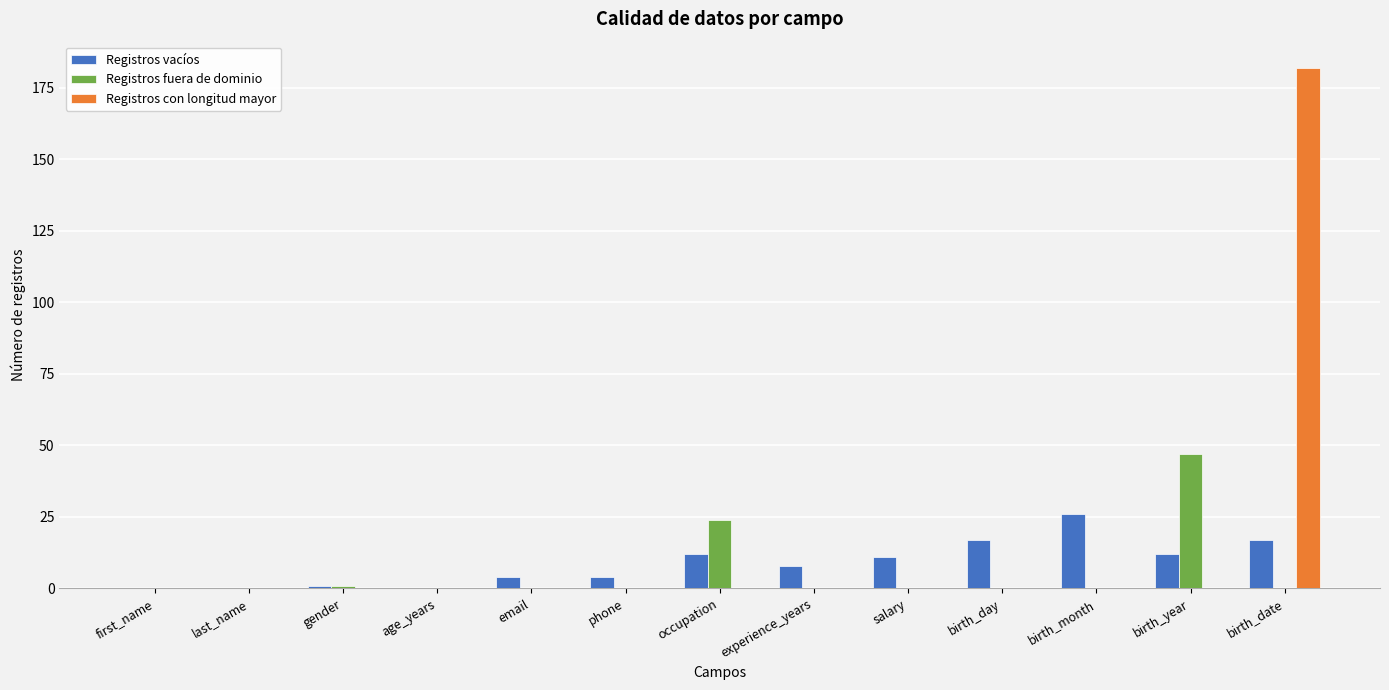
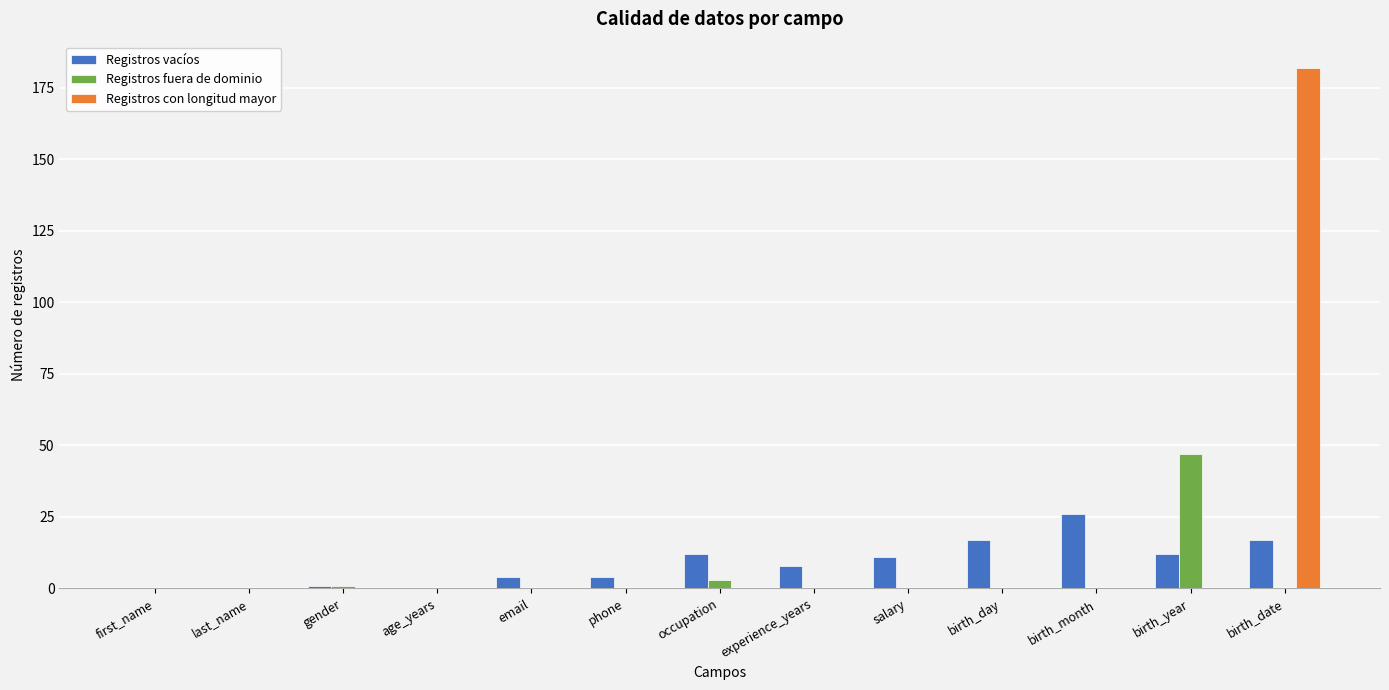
  {
    "Registros vacíos": {
      "first_name": 0,
      "last_name": 0,
      "gender": 1,
      "age_years": 0,
      "email": 4,
      "phone": 4,
      "occupation": 12,
      "experience_years": 8,
      "salary": 11,
      "birth_day": 17,
      "birth_month": 26,
      "birth_year": 12,
      "birth_date": 17
    },
    "Registros fuera de dominio": {
      "first_name": 0,
      "last_name": 0,
      "gender": 1,
      "age_years": 0,
      "email": 0,
      "phone": 0,
-     "occupation": 24,
+     "occupation": 3,
      "experience_years": 0,
      "salary": 0,
      "birth_day": 0,
      "birth_month": 0,
      "birth_year": 47,
      "birth_date": 0
    },
    "Registros con longitud mayor": {
      "first_name": 0,
      "last_name": 0,
      "gender": 0,
      "age_years": 0,
      "email": 0,
      "phone": 0,
      "occupation": 0,
      "experience_years": 0,
      "salary": 0,
      "birth_day": 0,
      "birth_month": 0,
      "birth_year": 0,
      "birth_date": 182
    }
  }
